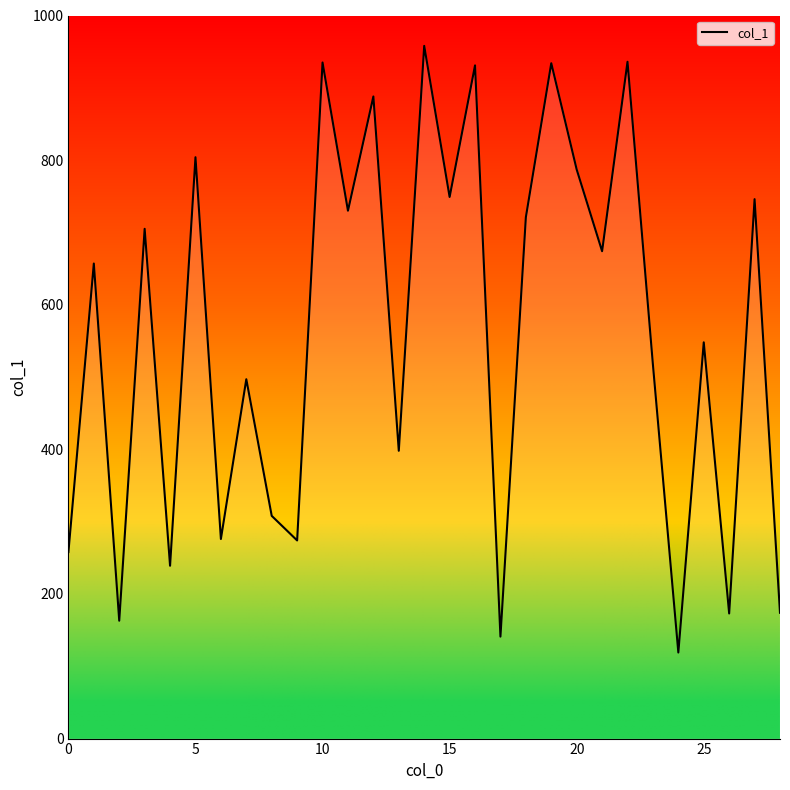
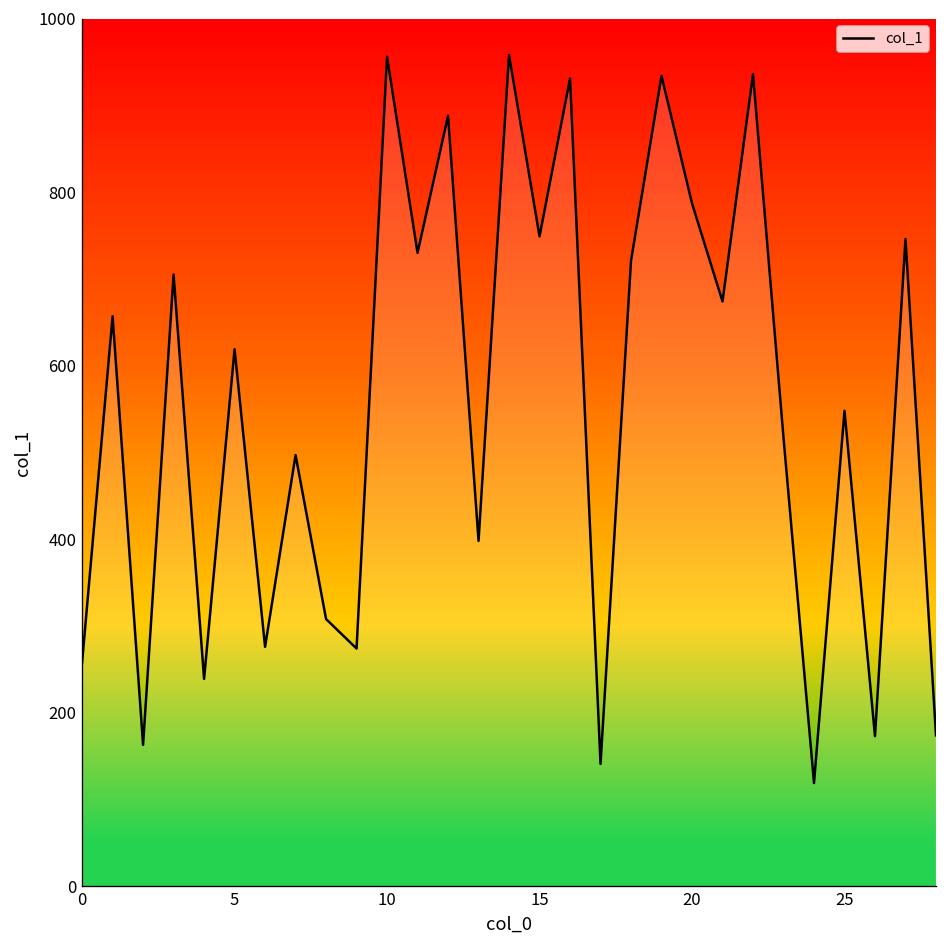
  {
    "0": 260,
-   "5": 800,
-   "10": 940,
+   "5": 620,
+   "10": 960,
    "15": 750,
    "20": 790,
    "25": 550
  }
